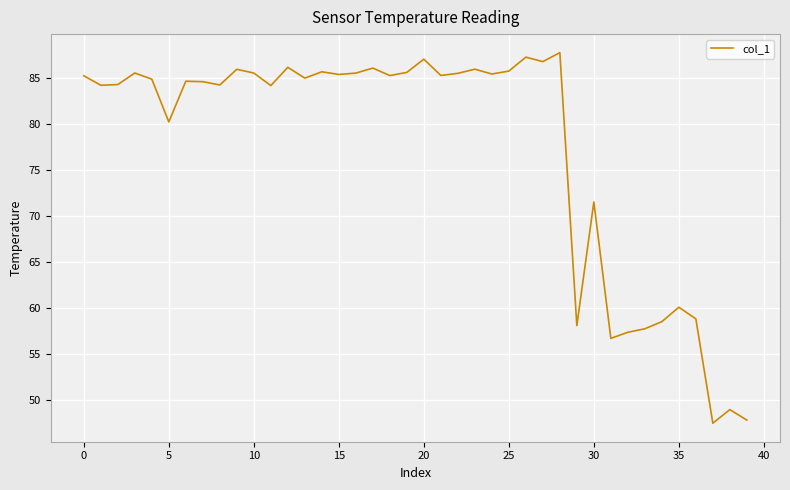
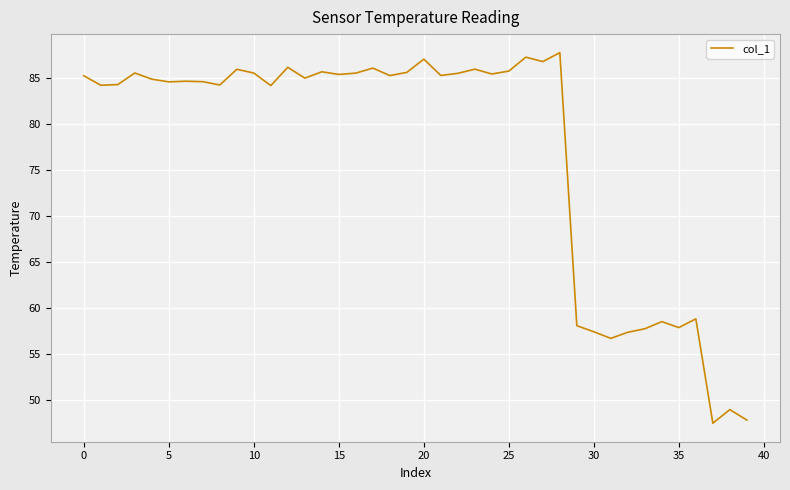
  {
    "0": 85,
-   "5": 80,
+   "5": 85,
    "10": 85,
    "15": 85,
    "20": 87,
    "25": 86,
-   "30": 71,
-   "35": 60
+   "30": 57,
+   "35": 58
  }
